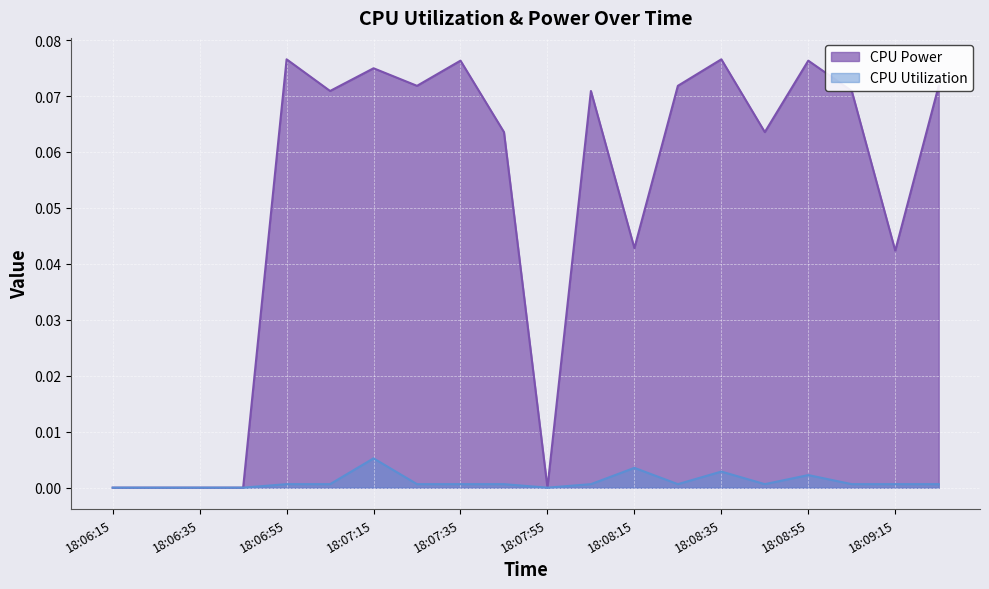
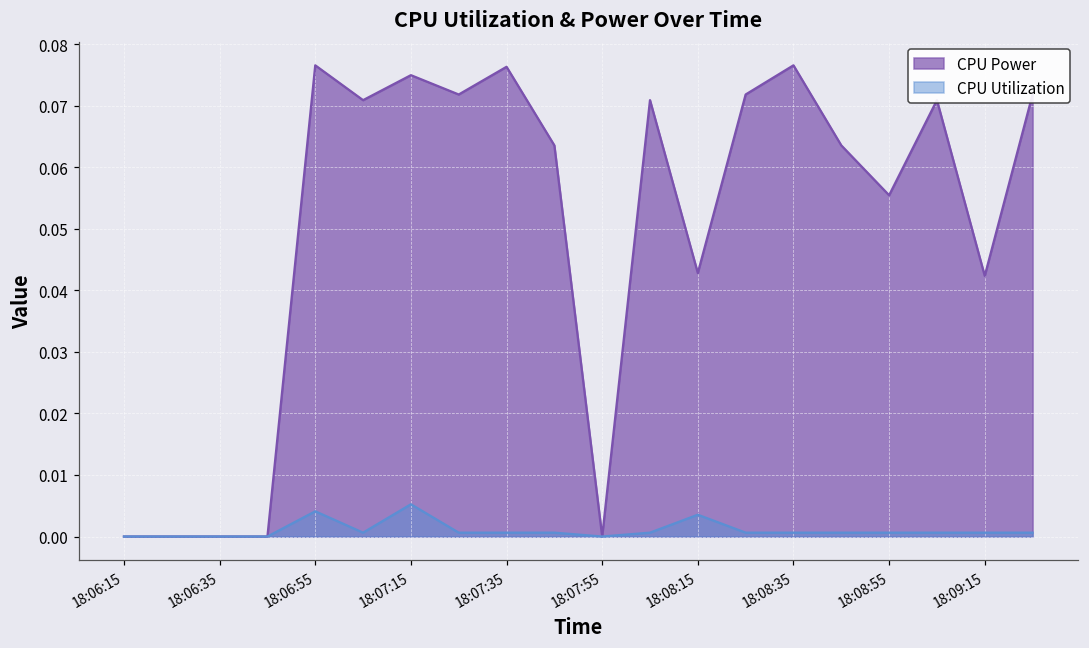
  {
    "CPU Power": {
      "18:06:55": 0.077,
      "18:07:15": 0.075,
      "18:07:35": 0.076,
      "18:08:15": 0.043,
      "18:08:35": 0.077,
-     "18:08:55": 0.076,
+     "18:08:55": 0.055,
      "18:09:15": 0.042
    },
    "CPU Utilization": {
-     "18:06:55": 0.001,
+     "18:06:55": 0.004,
      "18:07:15": 0.005,
      "18:07:35": 0.001,
      "18:08:15": 0.004,
-     "18:08:35": 0.003,
-     "18:08:55": 0.002,
+     "18:08:35": 0.001,
+     "18:08:55": 0.001,
      "18:09:15": 0.001
    }
  }
